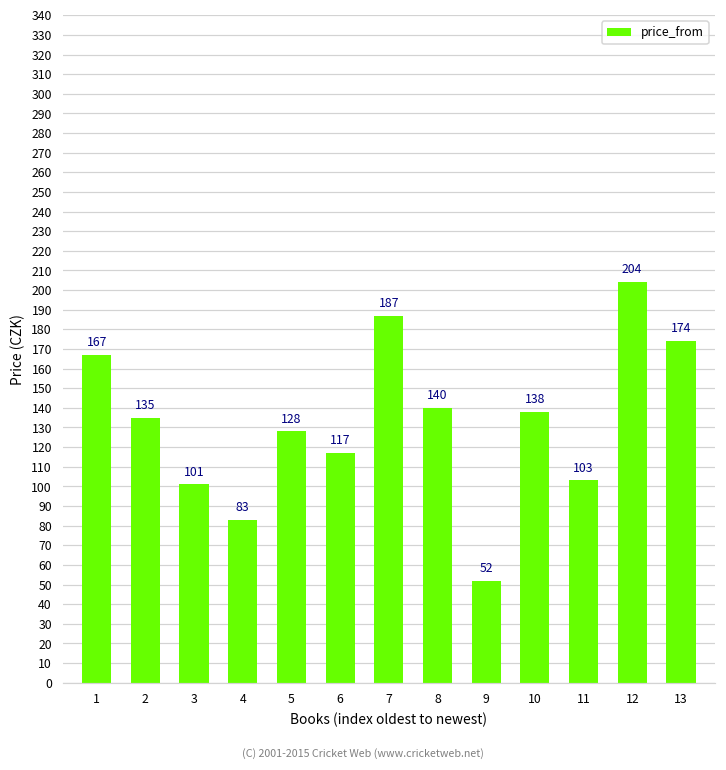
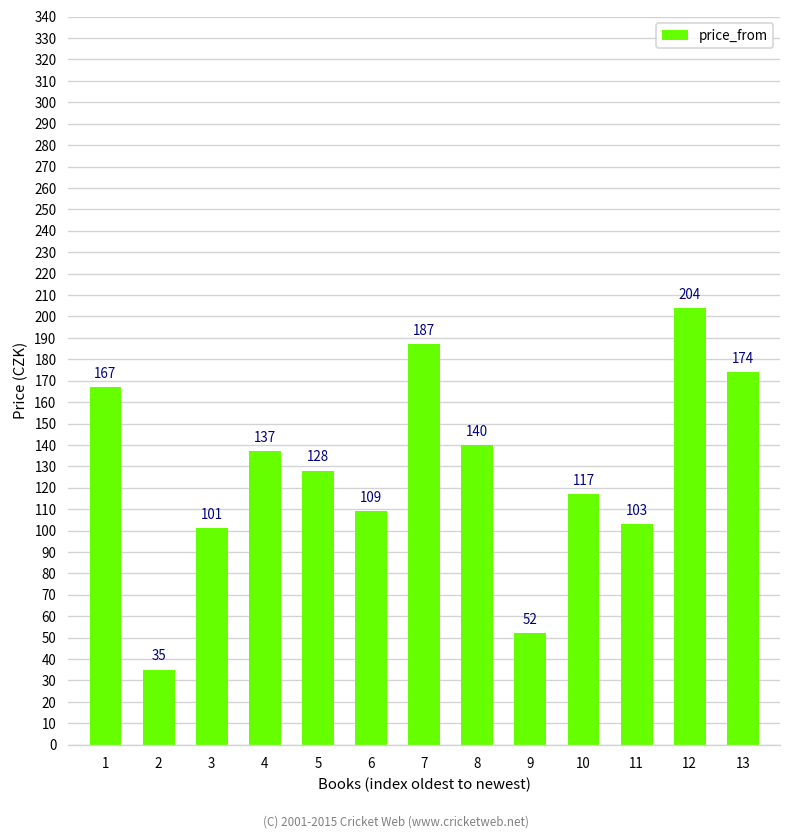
  {
    "1": 167,
-   "2": 135,
+   "2": 35,
    "3": 101,
-   "4": 83,
+   "4": 137,
    "5": 128,
-   "6": 117,
+   "6": 109,
    "7": 187,
    "8": 140,
    "9": 52,
-   "10": 138,
+   "10": 117,
    "11": 103,
    "12": 204,
    "13": 174
  }
